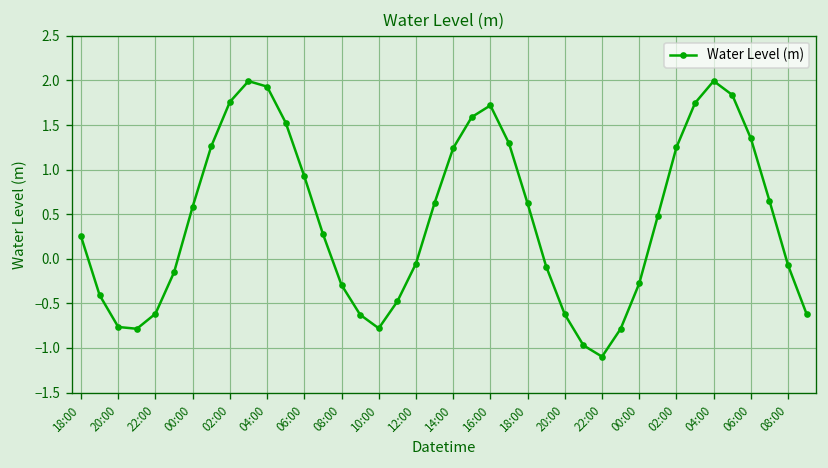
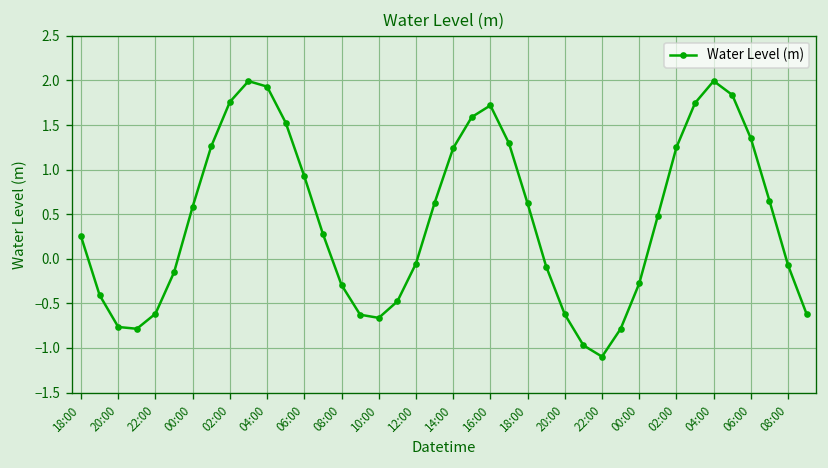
  {
-   "10:00": -0.8,
+   "10:00": -0.7,
    "12:00": -0.1,
    "14:00": 1.2,
    "16:00": 1.7
  }
